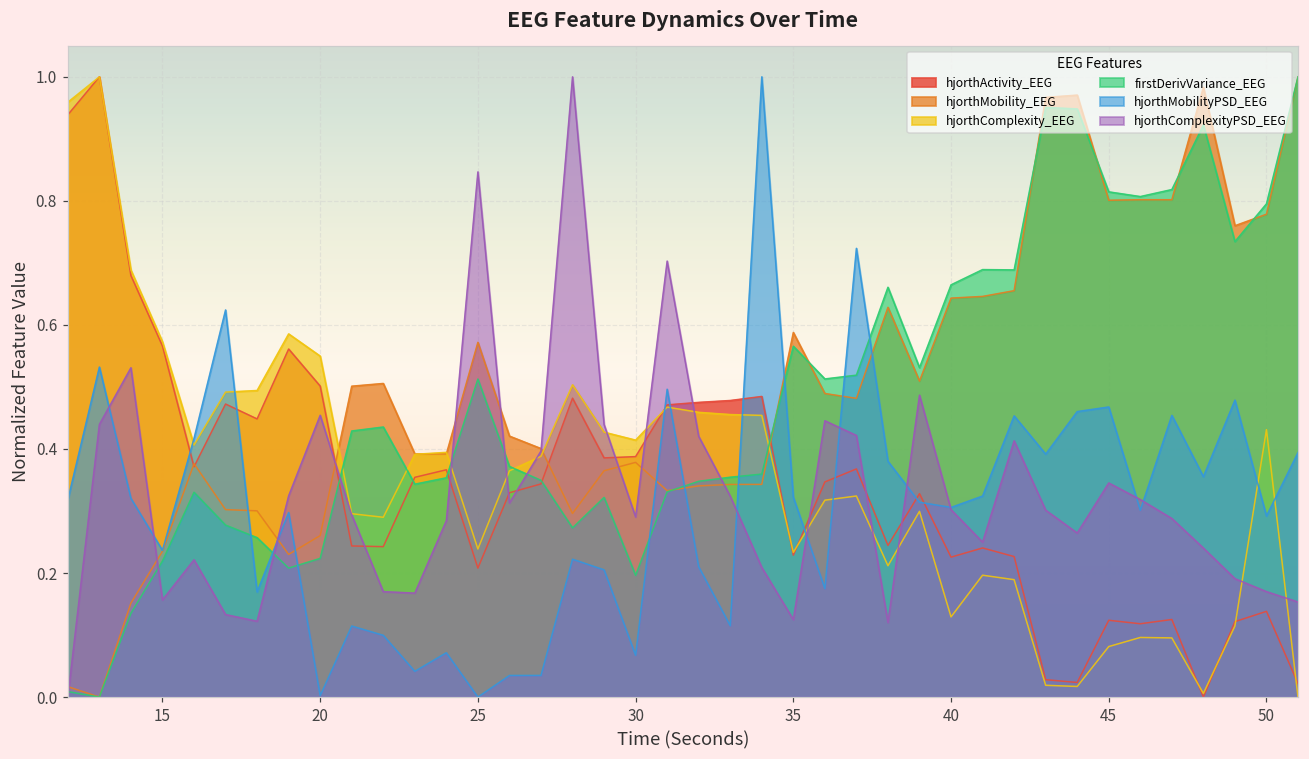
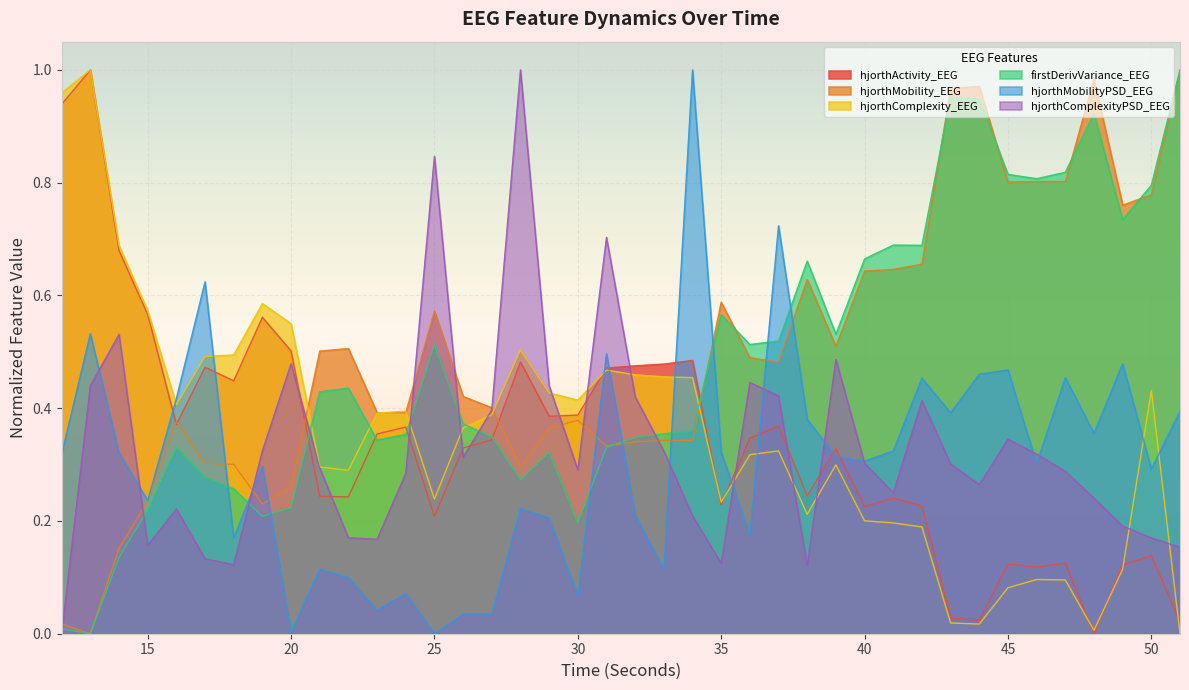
  {
    "hjorthComplexity_EEG": {
      "15": 0.57,
      "20": 0.55,
      "25": 0.24,
      "30": 0.41,
-     "40": 0.13,
+     "40": 0.20,
      "45": 0.08,
      "50": 0.43
    },
    "firstDerivVariance_EEG": {
      "15": 0.22,
      "20": 0.22,
      "25": 0.51,
      "30": 0.20,
      "35": 0.57,
      "40": 0.66,
      "45": 0.81,
      "50": 0.80
    },
    "hjorthMobilityPSD_EEG": {
      "20": 0.00,
      "25": 0.00,
      "30": 0.07,
      "35": 0.32,
      "45": 0.47,
      "50": 0.29
    },
    "hjorthComplexityPSD_EEG": {
      "15": 0.16,
-     "20": 0.45,
+     "20": 0.48,
      "25": 0.85,
      "30": 0.29,
      "35": 0.12,
      "45": 0.35,
      "50": 0.17
    }
  }
